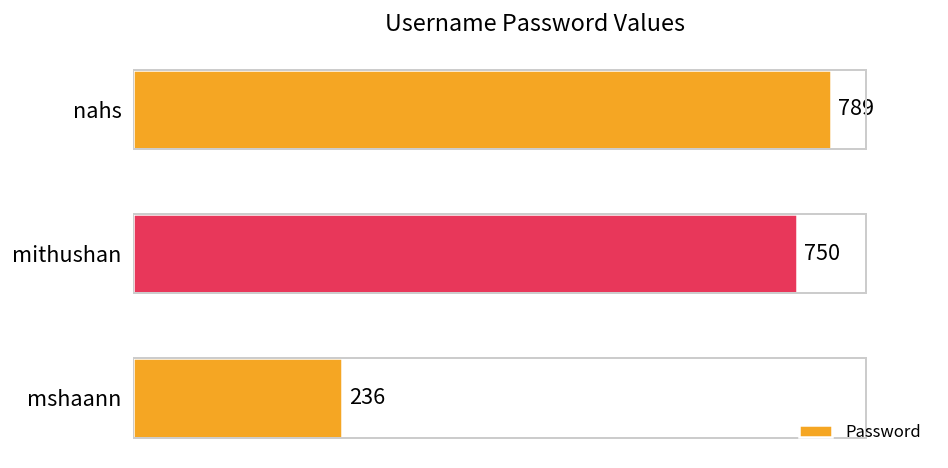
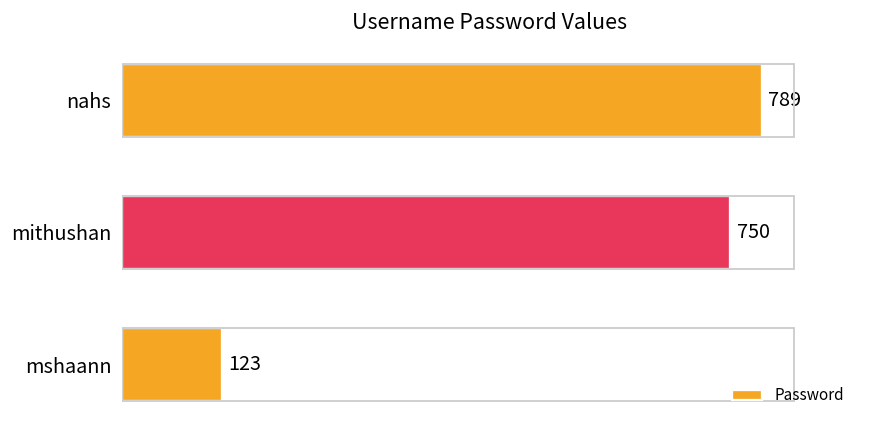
  {
    "nahs": 789,
    "mithushan": 750,
-   "mshaann": 236
+   "mshaann": 123
  }
